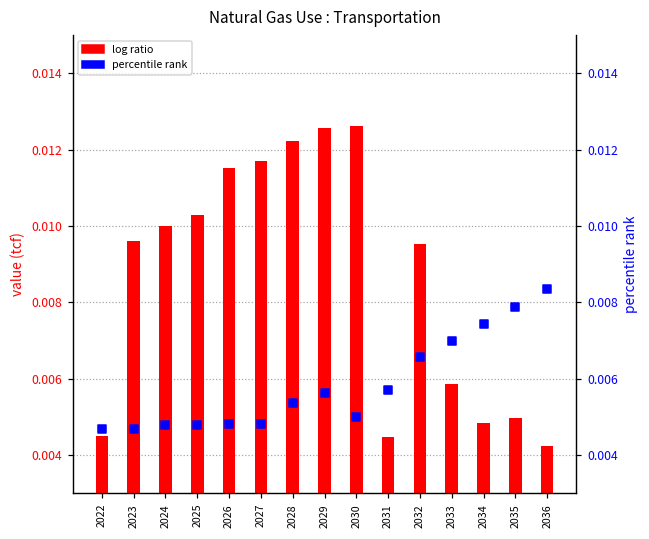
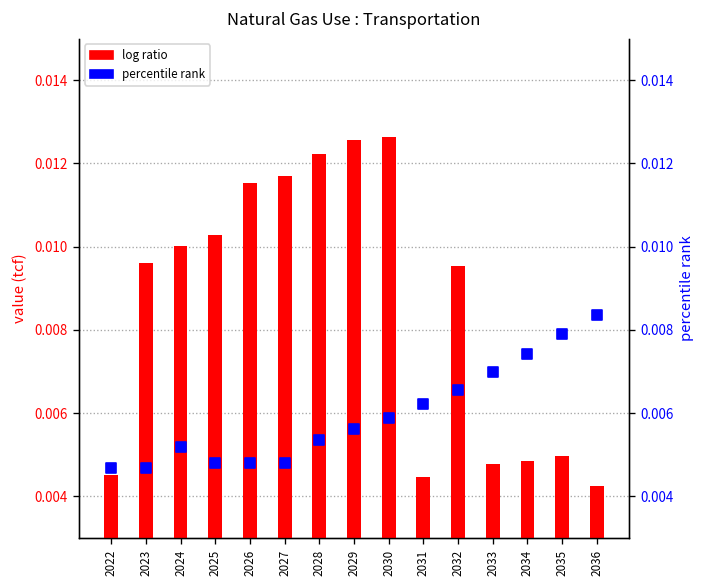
  {
    "log ratio": {
      "2022": 0.0045,
      "2023": 0.0096,
      "2024": 0.0100,
      "2025": 0.0103,
      "2026": 0.0115,
      "2027": 0.0117,
      "2028": 0.0122,
      "2029": 0.0126,
      "2030": 0.0126,
      "2031": 0.0045,
      "2032": 0.0095,
-     "2033": 0.0059,
+     "2033": 0.0048,
      "2034": 0.0048,
      "2035": 0.0050,
      "2036": 0.0043
    },
    "percentile rank": {
-     "2024": 0.0048,
-     "2030": 0.0050,
-     "2031": 0.0057
+     "2024": 0.0052,
+     "2030": 0.0059,
+     "2031": 0.0062
    }
  }
